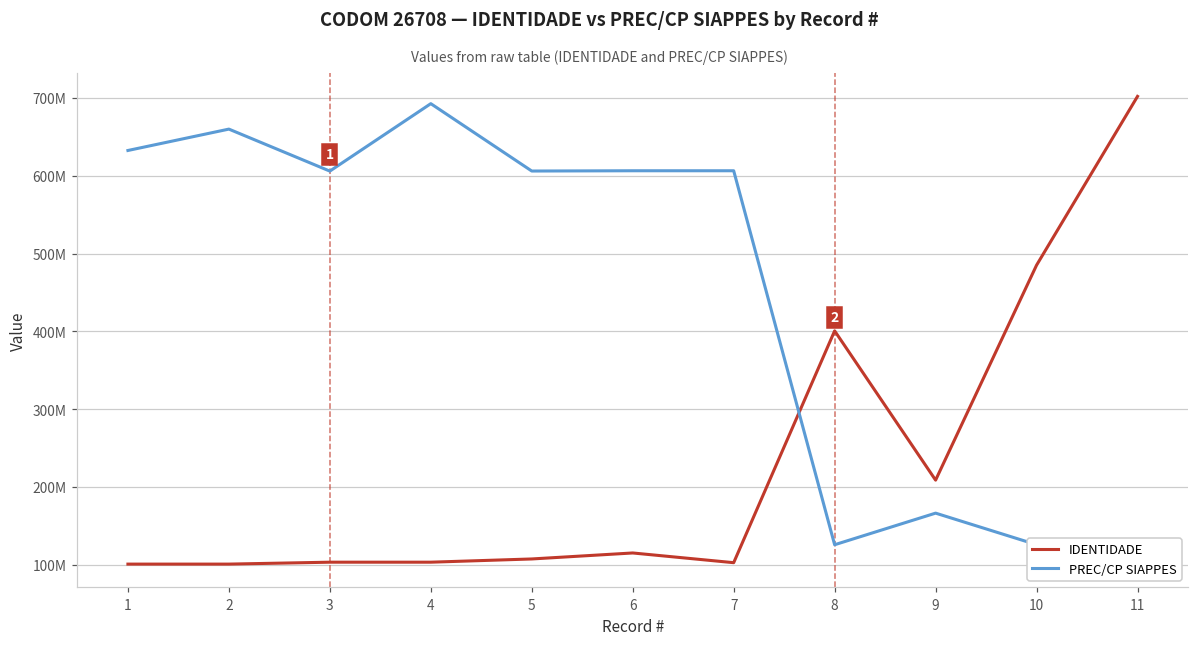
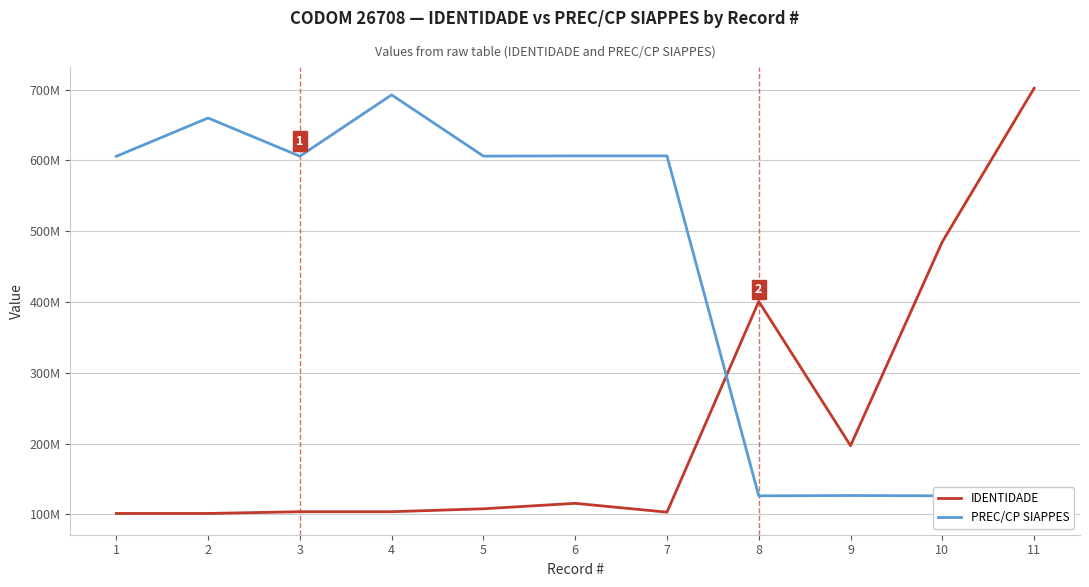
  {
    "IDENTIDADE": {
      "1": 100000000,
      "2": 100000000,
      "3": 100000000,
      "4": 100000000,
      "5": 110000000,
      "6": 120000000,
      "7": 100000000,
-     "9": 210000000,
+     "9": 200000000,
      "10": 490000000,
      "11": 700000000
    },
    "PREC/CP SIAPPES": {
-     "1": 630000000,
+     "1": 610000000,
      "2": 660000000,
      "4": 690000000,
      "5": 610000000,
      "6": 610000000,
      "7": 610000000,
      "8": 130000000,
-     "9": 170000000
+     "9": 130000000
    }
  }
